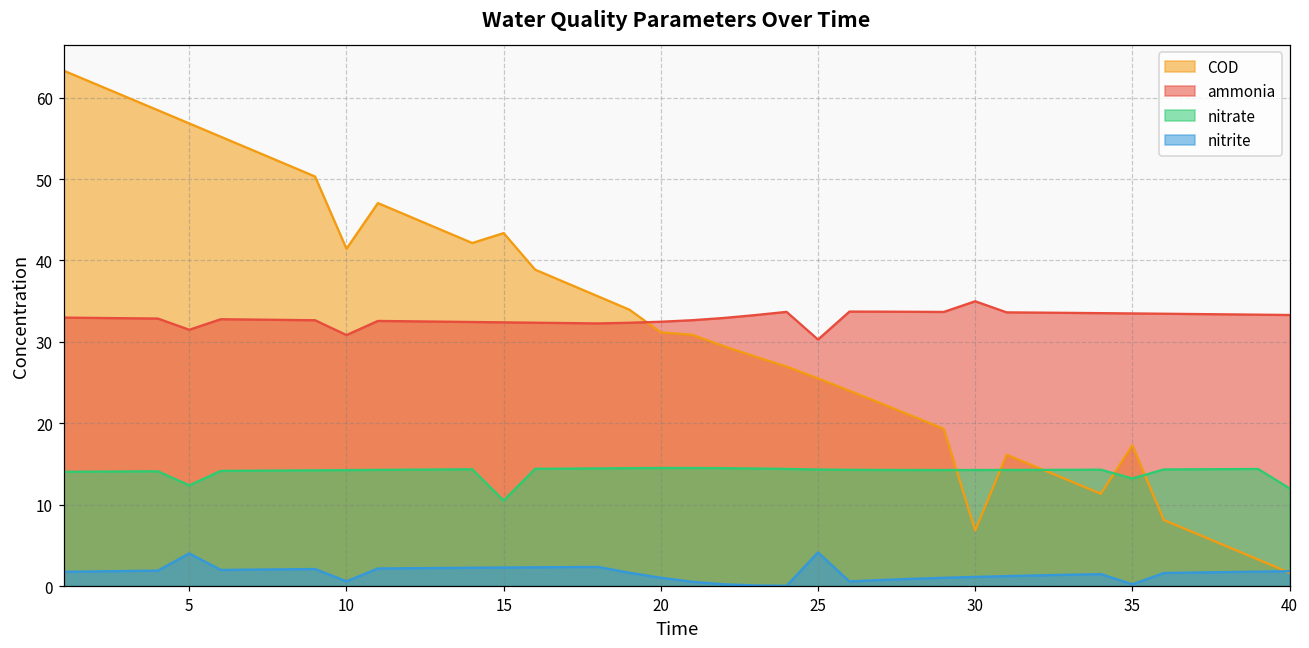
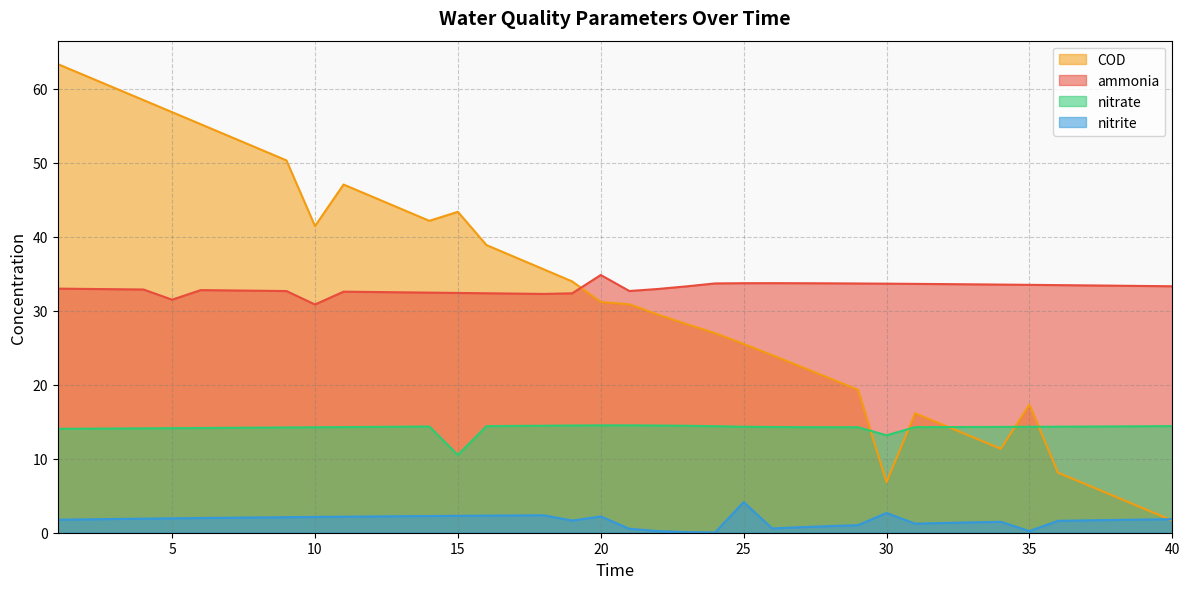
  {
    "COD": {
      "5": 57,
      "10": 41,
      "15": 43,
      "20": 31,
      "25": 26,
      "30": 7,
      "35": 17
    },
    "ammonia": {
      "5": 31,
      "10": 31,
      "15": 32,
-     "20": 32,
-     "25": 30,
-     "30": 35,
+     "20": 35,
+     "25": 34,
+     "30": 34,
      "35": 33,
      "40": 33
    },
    "nitrate": {
-     "5": 12,
+     "5": 14,
      "10": 14,
      "15": 11,
      "20": 15,
      "25": 14,
-     "30": 14,
-     "35": 13,
-     "40": 12
+     "30": 13,
+     "35": 14,
+     "40": 14
    },
    "nitrite": {
-     "5": 4,
-     "10": 1,
+     "5": 2,
+     "10": 2,
      "15": 2,
-     "20": 1,
+     "20": 2,
      "25": 4,
-     "30": 1,
+     "30": 3,
      "35": 0
    }
  }
